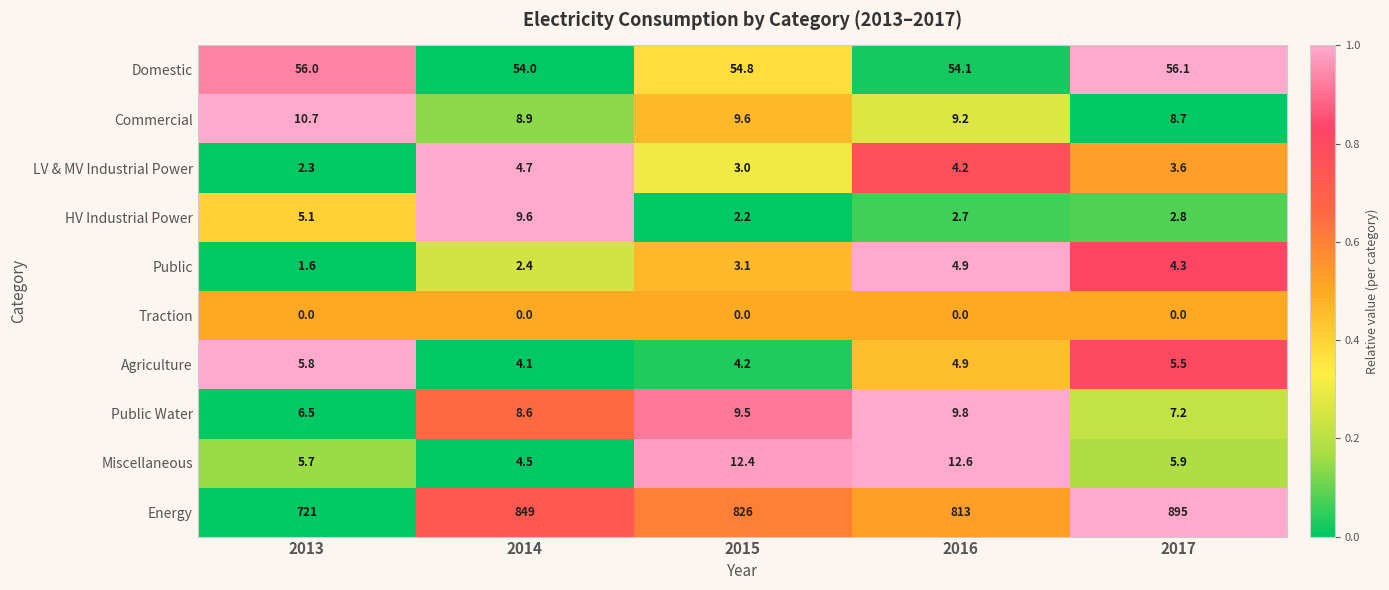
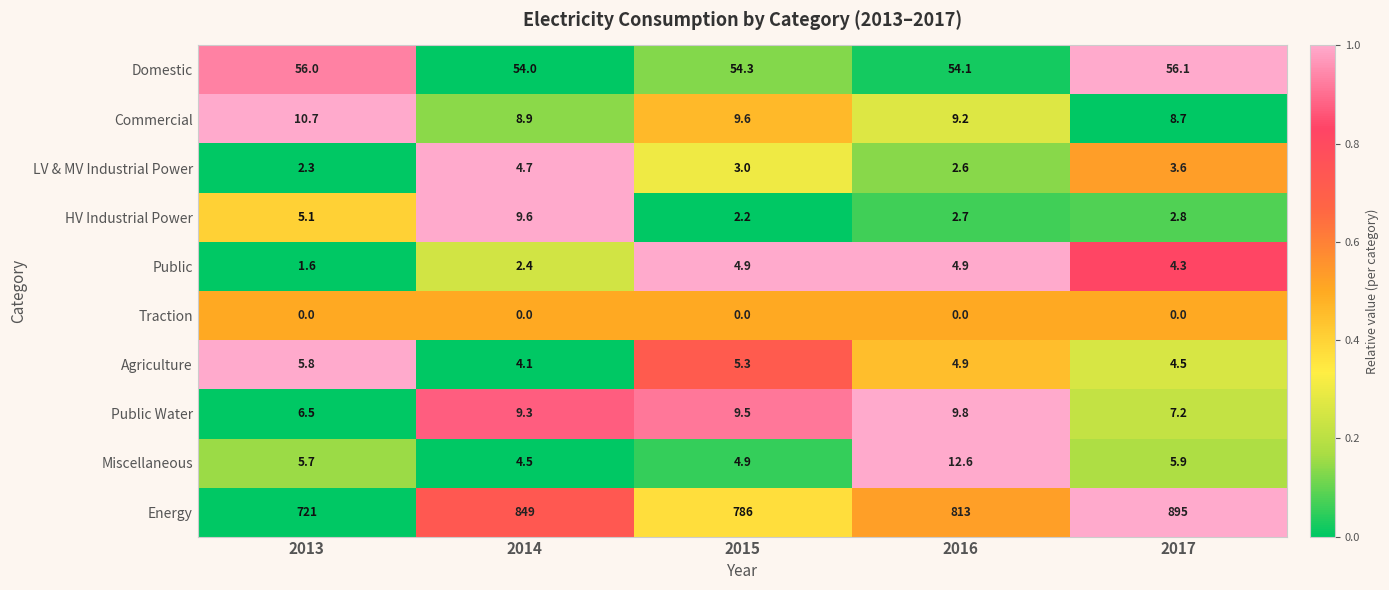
  {
    "Domestic": {
      "2013": 56.0,
      "2014": 54.0,
-     "2015": 54.8,
+     "2015": 54.3,
      "2016": 54.1,
      "2017": 56.1
    },
    "Commercial": {
      "2013": 10.7,
      "2014": 8.9,
      "2015": 9.6,
      "2016": 9.2,
      "2017": 8.7
    },
    "LV & MV Industrial Power": {
      "2013": 2.3,
      "2014": 4.7,
      "2015": 3.0,
-     "2016": 4.2,
+     "2016": 2.6,
      "2017": 3.6
    },
    "HV Industrial Power": {
      "2013": 5.1,
      "2014": 9.6,
      "2015": 2.2,
      "2016": 2.7,
      "2017": 2.8
    },
    "Public": {
      "2013": 1.6,
      "2014": 2.4,
-     "2015": 3.1,
+     "2015": 4.9,
      "2016": 4.9,
      "2017": 4.3
    },
    "Traction": {
      "2013": 0.0,
      "2014": 0.0,
      "2015": 0.0,
      "2016": 0.0,
      "2017": 0.0
    },
    "Agriculture": {
      "2013": 5.8,
      "2014": 4.1,
-     "2015": 4.2,
+     "2015": 5.3,
      "2016": 4.9,
-     "2017": 5.5
+     "2017": 4.5
    },
    "Public Water": {
      "2013": 6.5,
-     "2014": 8.6,
+     "2014": 9.3,
      "2015": 9.5,
      "2016": 9.8,
      "2017": 7.2
    },
    "Miscellaneous": {
      "2013": 5.7,
      "2014": 4.5,
-     "2015": 12.4,
+     "2015": 4.9,
      "2016": 12.6,
      "2017": 5.9
    },
    "Energy": {
      "2013": 721,
      "2014": 849,
-     "2015": 826,
+     "2015": 786,
      "2016": 813,
      "2017": 895
    }
  }
